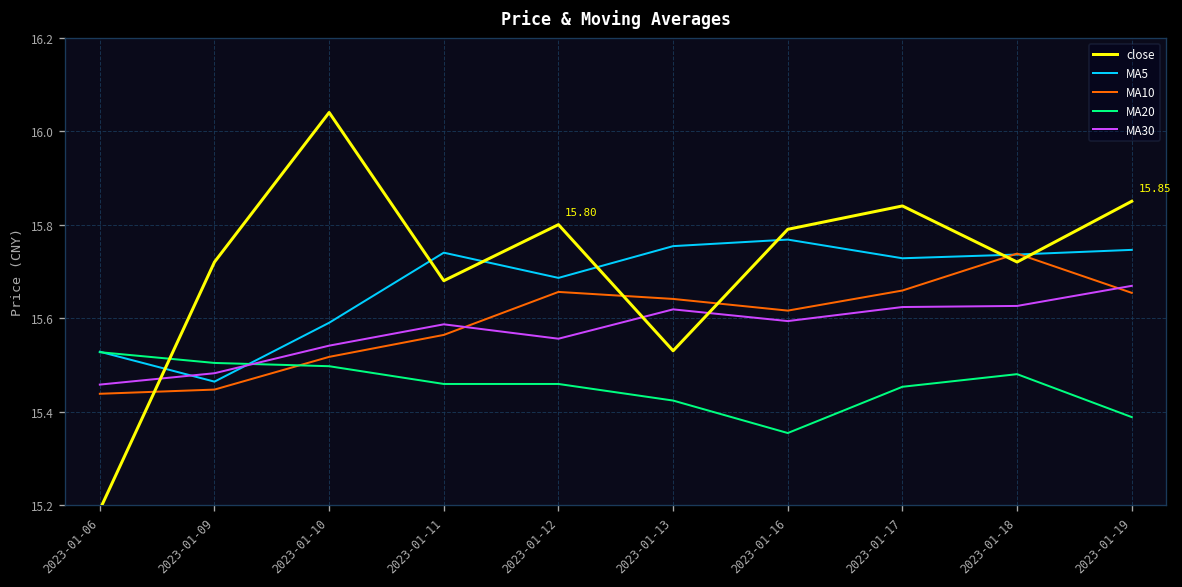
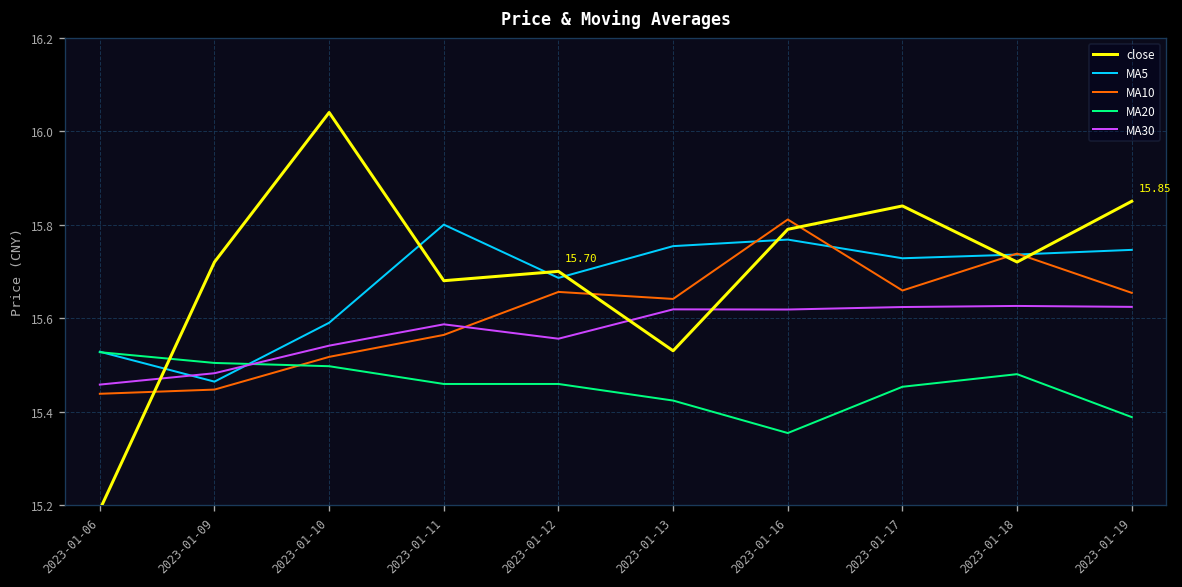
  {
    "close": {
-     "2023-01-12": 15.80,
+     "2023-01-12": 15.70,
      "2023-01-19": 15.85
    },
    "MA5": {
      "2023-01-09": 15.46,
      "2023-01-10": 15.59,
-     "2023-01-11": 15.74,
+     "2023-01-11": 15.80,
      "2023-01-12": 15.69,
      "2023-01-13": 15.75,
      "2023-01-16": 15.77,
      "2023-01-17": 15.73,
      "2023-01-19": 15.75
    },
    "MA10": {
      "2023-01-06": 15.44,
      "2023-01-09": 15.45,
      "2023-01-10": 15.52,
      "2023-01-11": 15.56,
      "2023-01-12": 15.66,
      "2023-01-13": 15.64,
-     "2023-01-16": 15.62,
+     "2023-01-16": 15.81,
      "2023-01-17": 15.66,
      "2023-01-19": 15.65
    },
    "MA20": {
      "2023-01-09": 15.50,
      "2023-01-10": 15.50,
      "2023-01-11": 15.46,
      "2023-01-12": 15.46,
      "2023-01-13": 15.42,
      "2023-01-16": 15.35,
      "2023-01-17": 15.45,
      "2023-01-18": 15.48,
      "2023-01-19": 15.39
    },
    "MA30": {
      "2023-01-06": 15.46,
      "2023-01-09": 15.48,
      "2023-01-10": 15.54,
      "2023-01-11": 15.59,
      "2023-01-12": 15.56,
      "2023-01-13": 15.62,
-     "2023-01-16": 15.59,
+     "2023-01-16": 15.62,
      "2023-01-17": 15.62,
      "2023-01-18": 15.63,
-     "2023-01-19": 15.67
+     "2023-01-19": 15.62
    }
  }
